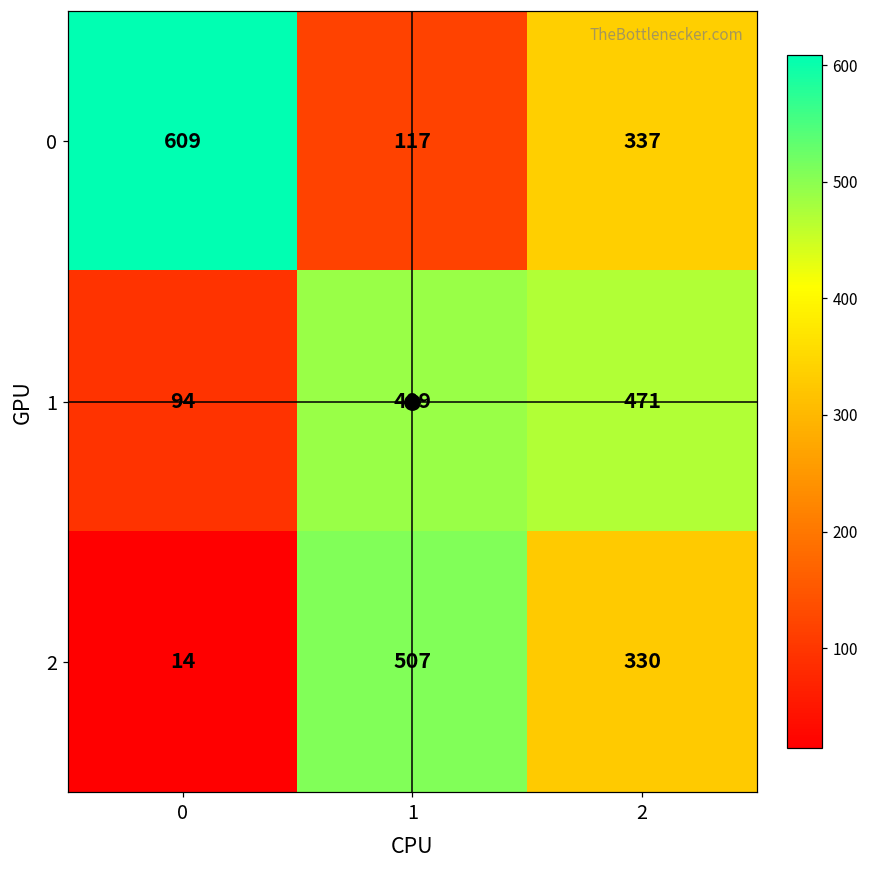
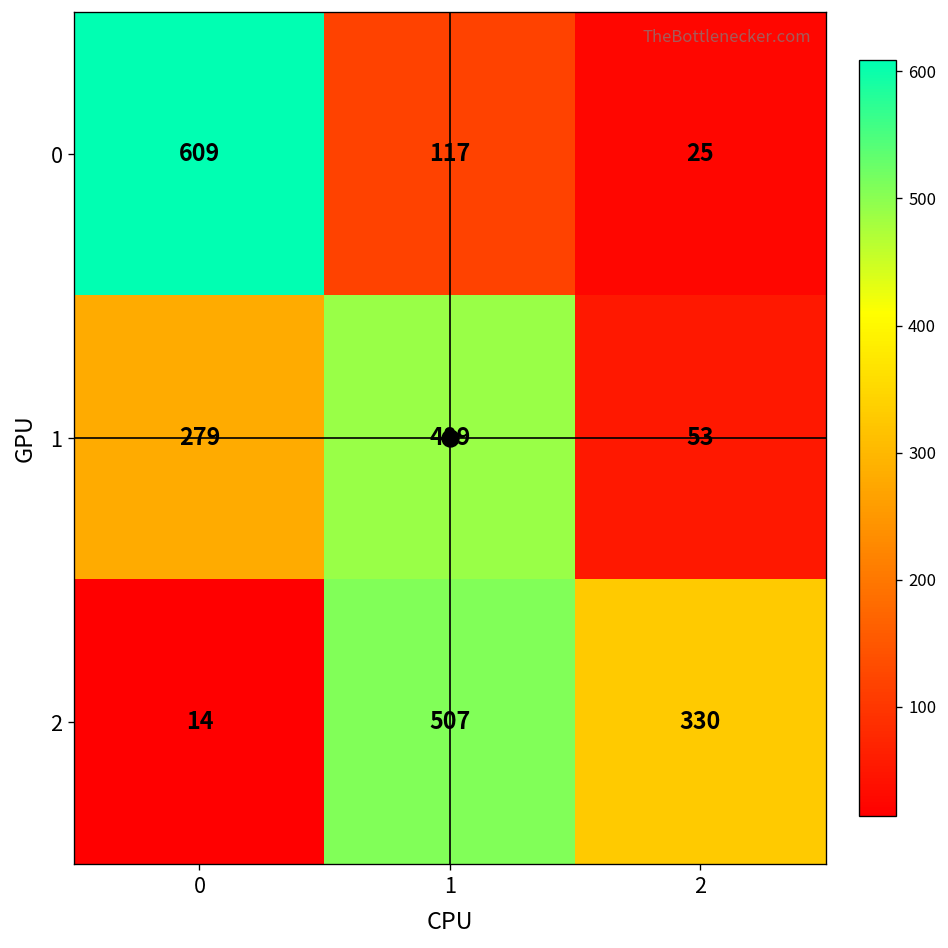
  {
    "0": {
      "0": 609,
      "1": 117,
-     "2": 337
+     "2": 25
    },
    "1": {
-     "0": 94,
-     "2": 471
+     "0": 279,
+     "2": 53
    },
    "2": {
      "0": 14,
      "1": 507,
      "2": 330
    }
  }
